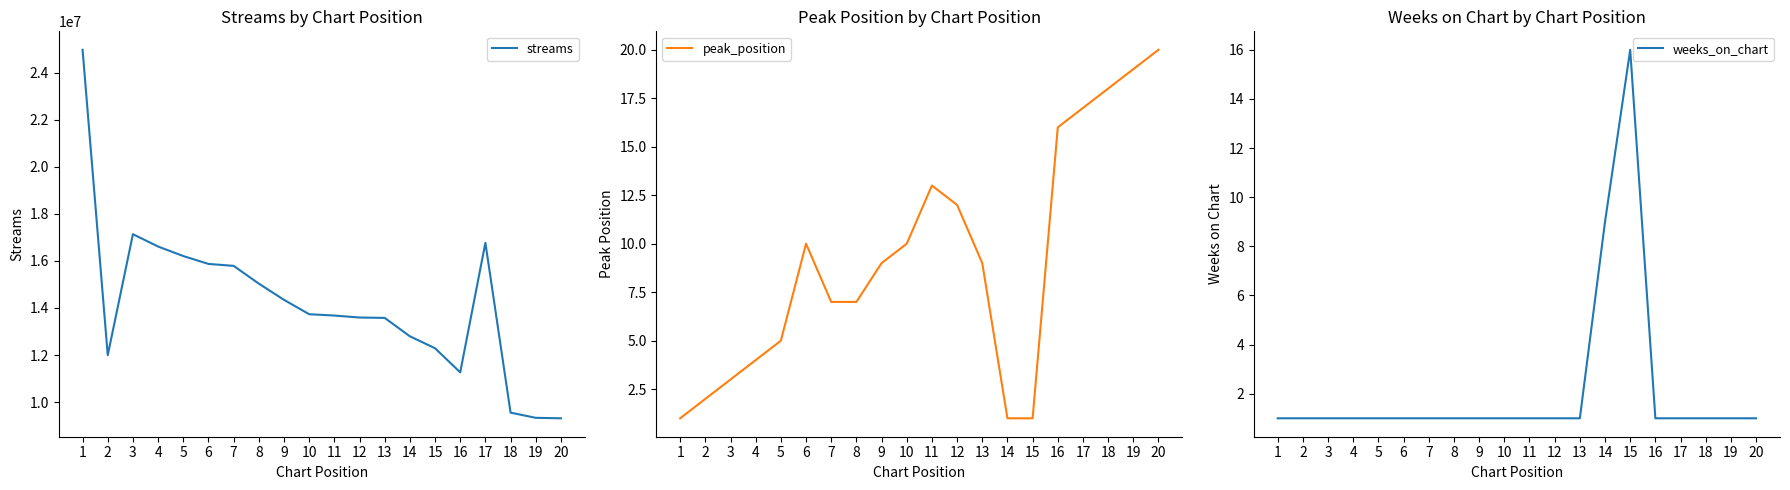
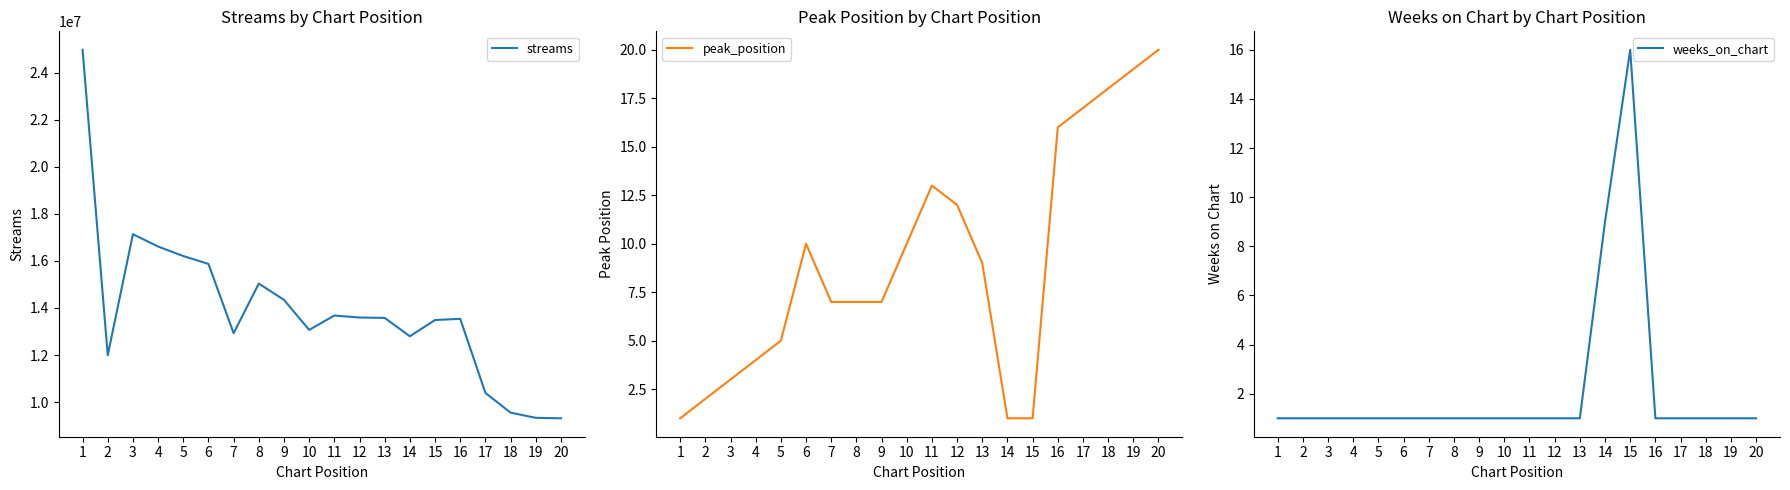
  {
    "Streams by Chart Position": {
      "1": 25000000,
      "2": 12000000,
      "3": 17100000,
      "4": 16600000,
      "5": 16200000,
      "6": 15900000,
-     "7": 15800000,
+     "7": 12900000,
      "8": 15000000,
      "9": 14300000,
-     "10": 13700000,
+     "10": 13100000,
      "11": 13700000,
      "12": 13600000,
      "13": 13600000,
      "14": 12800000,
-     "15": 12300000,
-     "16": 11300000,
-     "17": 16800000,
+     "15": 13500000,
+     "16": 13500000,
+     "17": 10400000,
      "18": 9600000,
      "19": 9300000,
      "20": 9300000
    },
    "Peak Position by Chart Position": {
      "1": 1,
      "2": 2,
      "3": 3,
      "4": 4,
      "5": 5,
      "6": 10,
      "7": 7,
      "8": 7,
-     "9": 9,
+     "9": 7,
      "10": 10,
      "11": 13,
      "12": 12,
      "13": 9,
      "14": 1,
      "15": 1,
      "16": 16,
      "17": 17,
      "18": 18,
      "19": 19,
      "20": 20
    },
    "Weeks on Chart by Chart Position": {
      "1": 1.0,
      "2": 1.0,
      "3": 1.0,
      "4": 1.0,
      "5": 1.0,
      "6": 1.0,
      "7": 1.0,
      "8": 1.0,
      "9": 1.0,
      "10": 1.0,
      "11": 1.0,
      "12": 1.0,
      "13": 1.0,
      "14": 9.0,
      "15": 16.0,
      "16": 1.0,
      "17": 1.0,
      "18": 1.0,
      "19": 1.0,
      "20": 1.0
    }
  }
